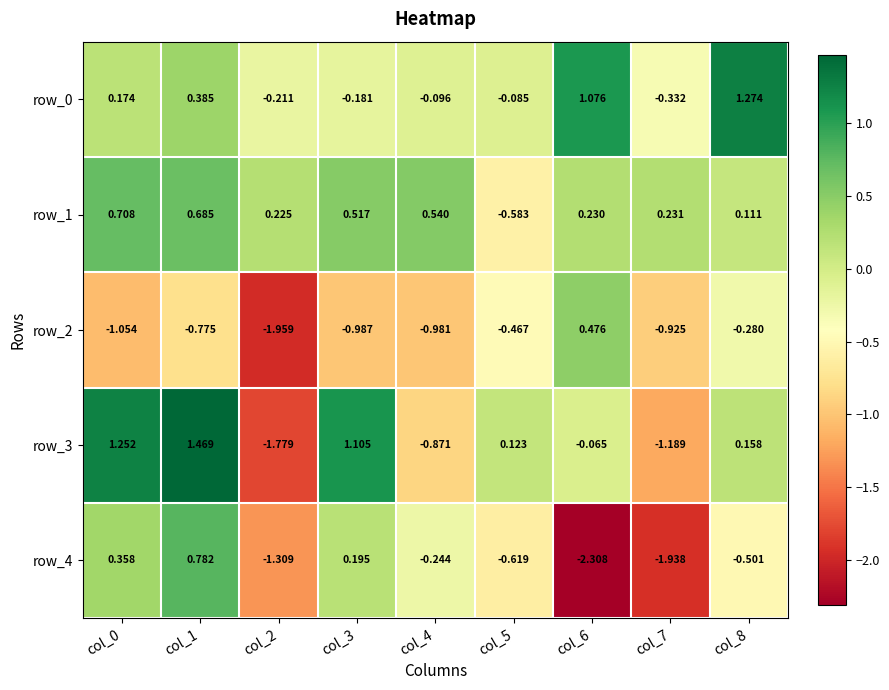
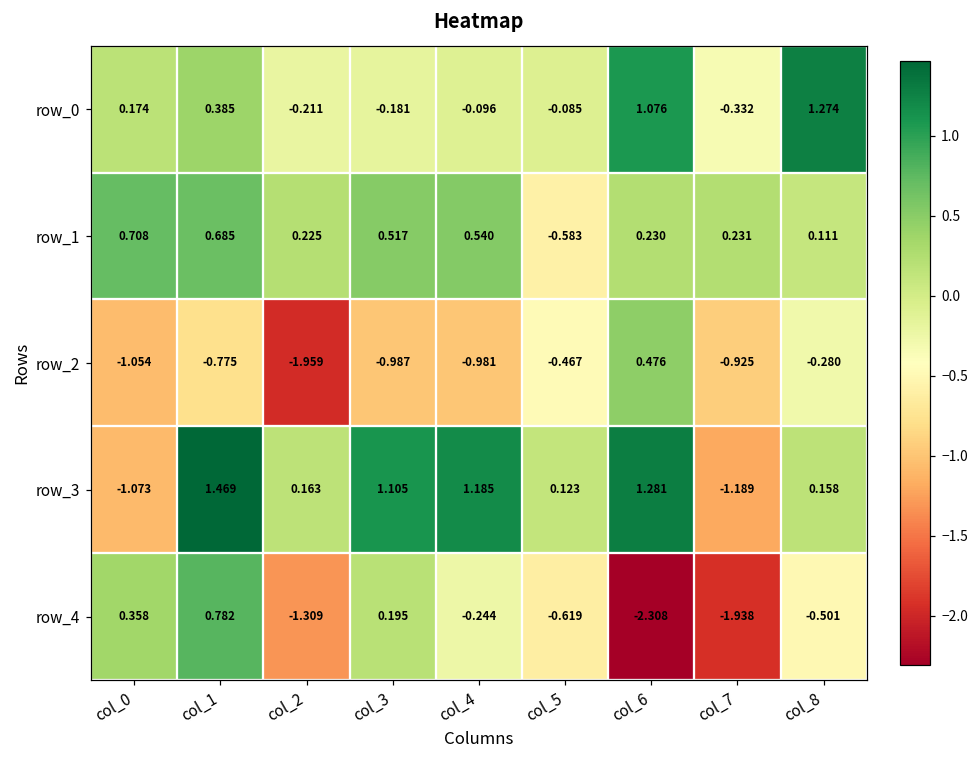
  {
    "row_0": {
      "col_0": 0.174,
      "col_1": 0.385,
      "col_2": -0.211,
      "col_3": -0.181,
      "col_4": -0.096,
      "col_5": -0.085,
      "col_6": 1.076,
      "col_7": -0.332,
      "col_8": 1.274
    },
    "row_1": {
      "col_0": 0.708,
      "col_1": 0.685,
      "col_2": 0.225,
      "col_3": 0.517,
      "col_4": 0.540,
      "col_5": -0.583,
      "col_6": 0.230,
      "col_7": 0.231,
      "col_8": 0.111
    },
    "row_2": {
      "col_0": -1.054,
      "col_1": -0.775,
      "col_2": -1.959,
      "col_3": -0.987,
      "col_4": -0.981,
      "col_5": -0.467,
      "col_6": 0.476,
      "col_7": -0.925,
      "col_8": -0.280
    },
    "row_3": {
-     "col_0": 1.252,
+     "col_0": -1.073,
      "col_1": 1.469,
-     "col_2": -1.779,
+     "col_2": 0.163,
      "col_3": 1.105,
-     "col_4": -0.871,
+     "col_4": 1.185,
      "col_5": 0.123,
-     "col_6": -0.065,
+     "col_6": 1.281,
      "col_7": -1.189,
      "col_8": 0.158
    },
    "row_4": {
      "col_0": 0.358,
      "col_1": 0.782,
      "col_2": -1.309,
      "col_3": 0.195,
      "col_4": -0.244,
      "col_5": -0.619,
      "col_6": -2.308,
      "col_7": -1.938,
      "col_8": -0.501
    }
  }
